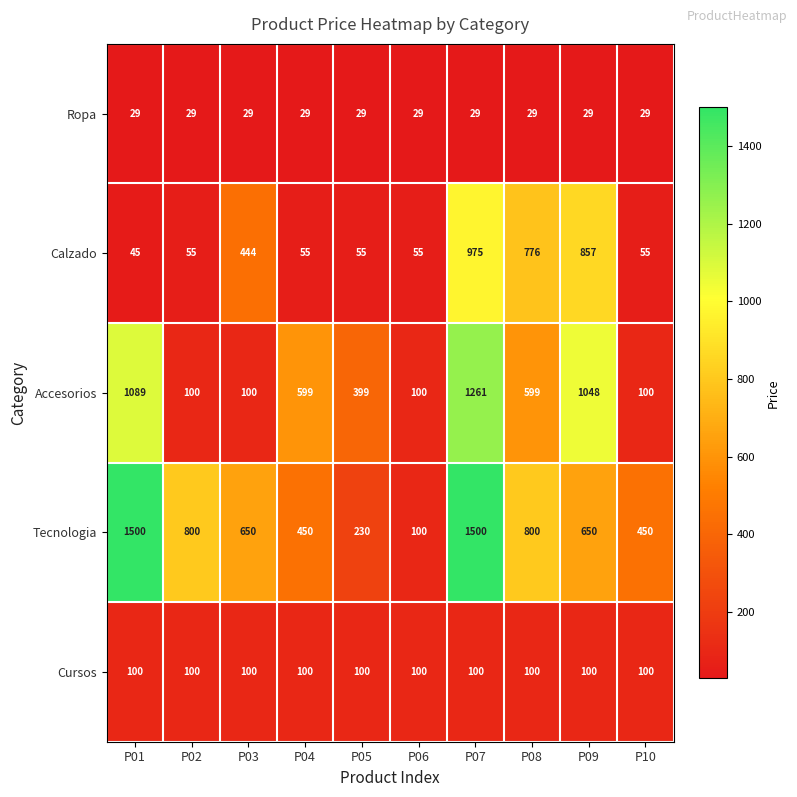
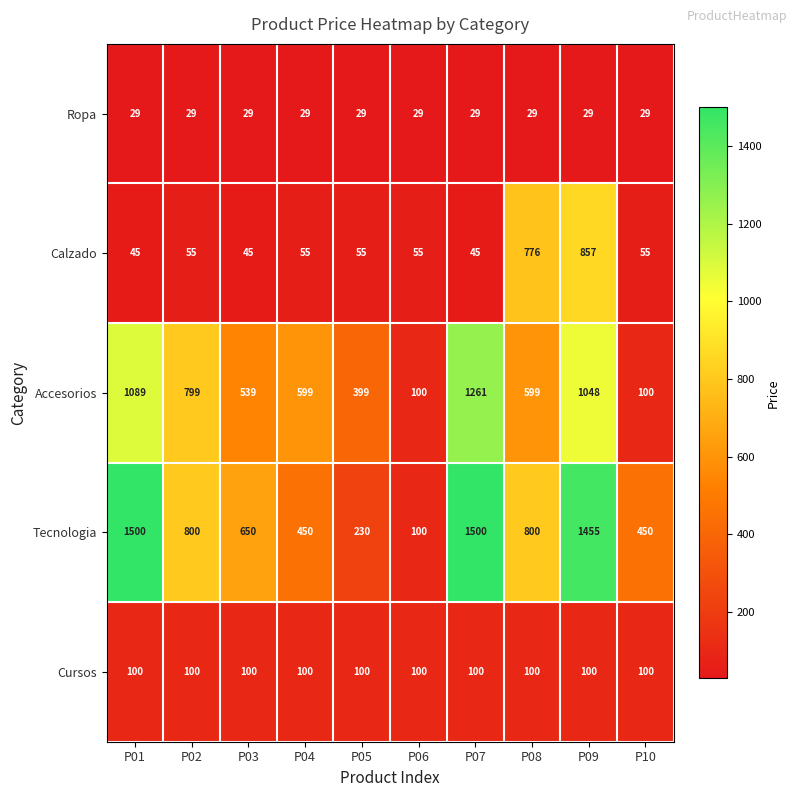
  {
    "Ropa": {
      "P01": 29,
      "P02": 29,
      "P03": 29,
      "P04": 29,
      "P05": 29,
      "P06": 29,
      "P07": 29,
      "P08": 29,
      "P09": 29,
      "P10": 29
    },
    "Calzado": {
      "P01": 45,
      "P02": 55,
-     "P03": 444,
+     "P03": 45,
      "P04": 55,
      "P05": 55,
      "P06": 55,
-     "P07": 975,
+     "P07": 45,
      "P08": 776,
      "P09": 857,
      "P10": 55
    },
    "Accesorios": {
      "P01": 1089,
-     "P02": 100,
-     "P03": 100,
+     "P02": 799,
+     "P03": 539,
      "P04": 599,
      "P05": 399,
      "P06": 100,
      "P07": 1261,
      "P08": 599,
      "P09": 1048,
      "P10": 100
    },
    "Tecnologia": {
      "P01": 1500,
      "P02": 800,
      "P03": 650,
      "P04": 450,
      "P05": 230,
      "P06": 100,
      "P07": 1500,
      "P08": 800,
-     "P09": 650,
+     "P09": 1455,
      "P10": 450
    },
    "Cursos": {
      "P01": 100,
      "P02": 100,
      "P03": 100,
      "P04": 100,
      "P05": 100,
      "P06": 100,
      "P07": 100,
      "P08": 100,
      "P09": 100,
      "P10": 100
    }
  }
